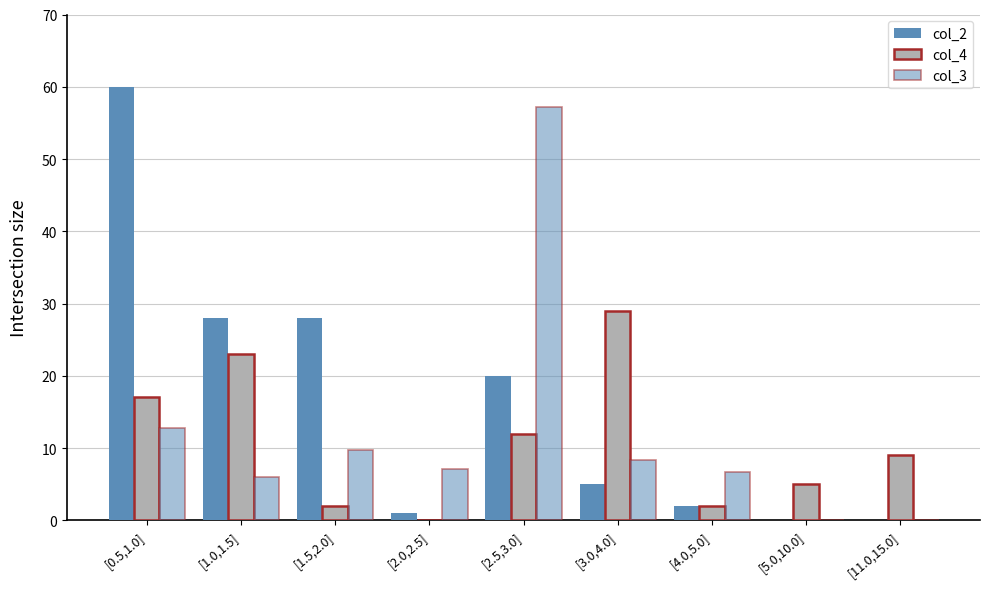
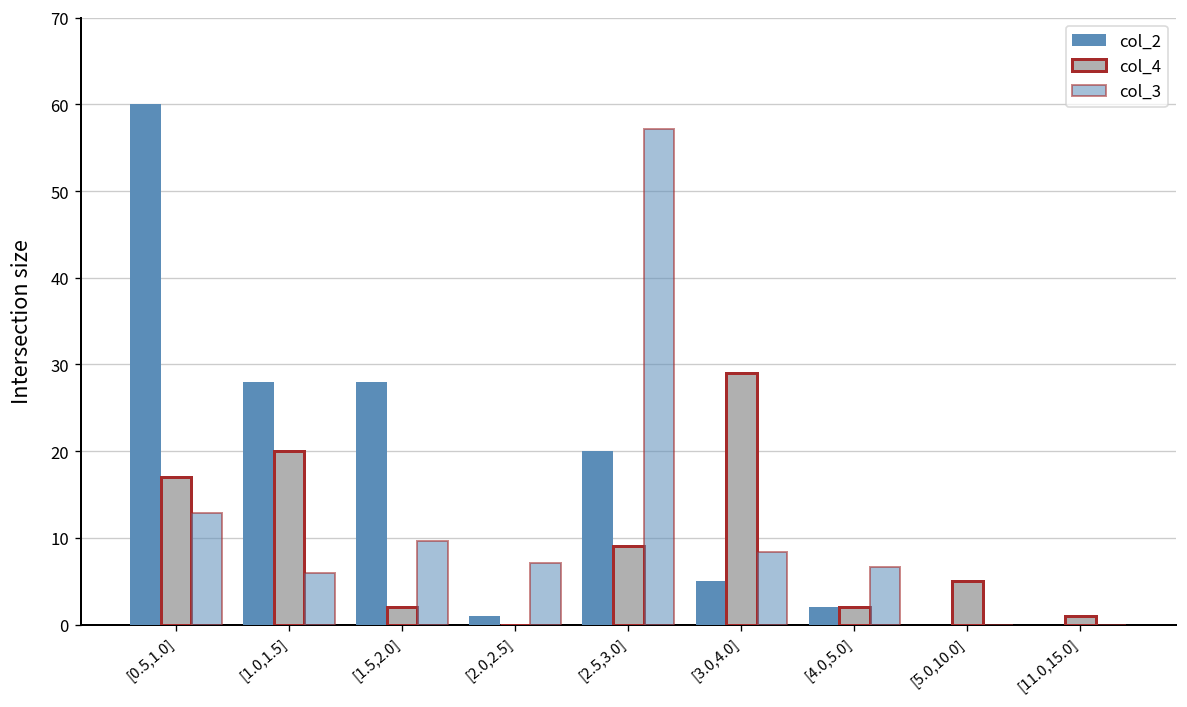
  {
    "col_4": {
      "[0.5,1.0]": 17,
-     "[1.0,1.5]": 23,
+     "[1.0,1.5]": 20,
      "[1.5,2.0]": 2,
      "[2.0,2.5]": 0,
-     "[2.5,3.0]": 12,
+     "[2.5,3.0]": 9,
      "[3.0,4.0]": 29,
      "[4.0,5.0]": 2,
      "[5.0,10.0]": 5,
-     "[11.0,15.0]": 9
+     "[11.0,15.0]": 1
    }
  }
